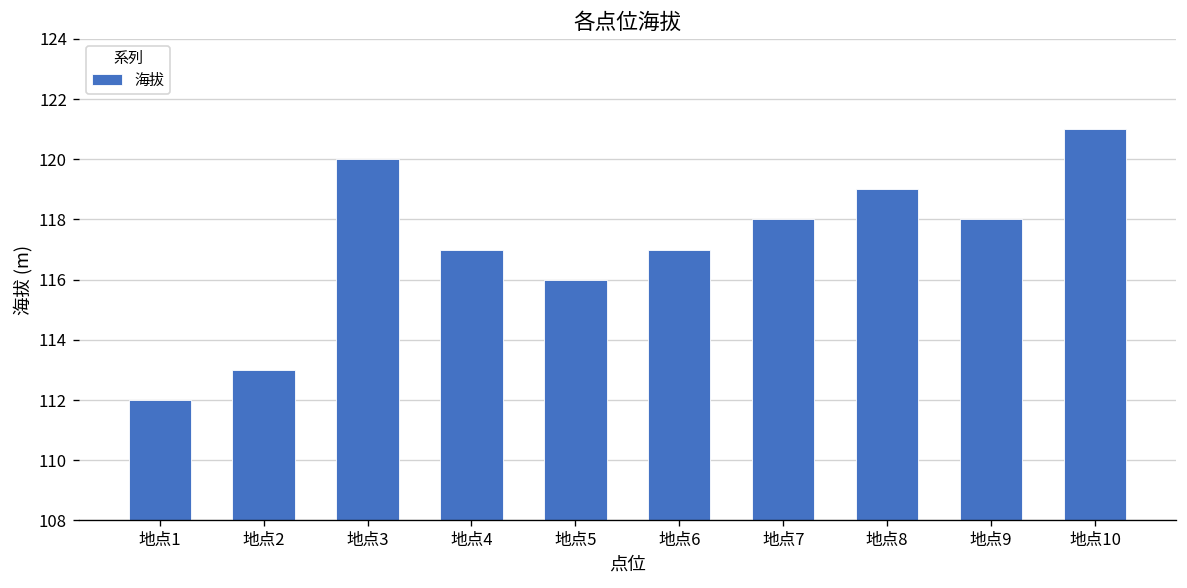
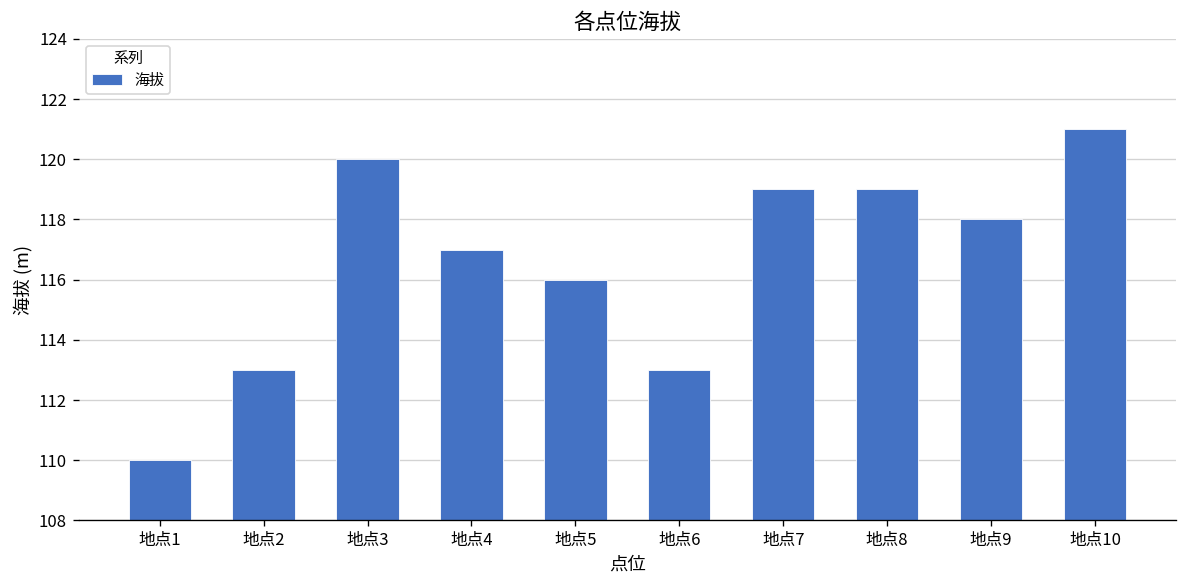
  {
-   "地点1": 112,
+   "地点1": 110,
    "地点2": 113,
    "地点3": 120,
    "地点4": 117,
    "地点5": 116,
-   "地点6": 117,
-   "地点7": 118,
+   "地点6": 113,
+   "地点7": 119,
    "地点8": 119,
    "地点9": 118,
    "地点10": 121
  }
